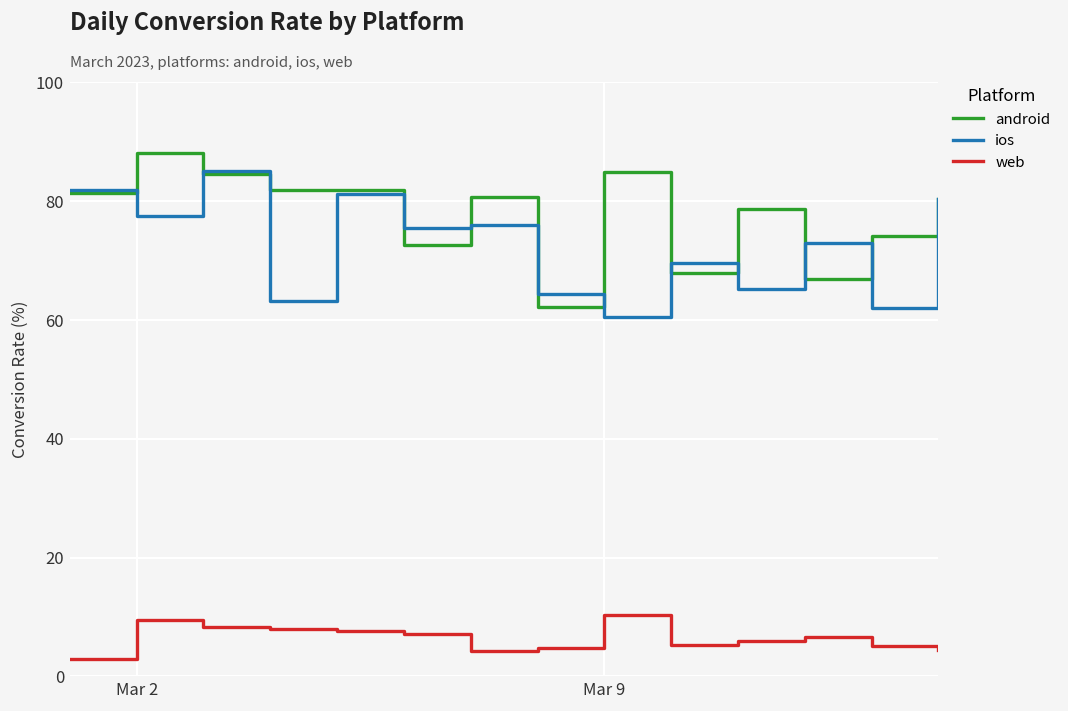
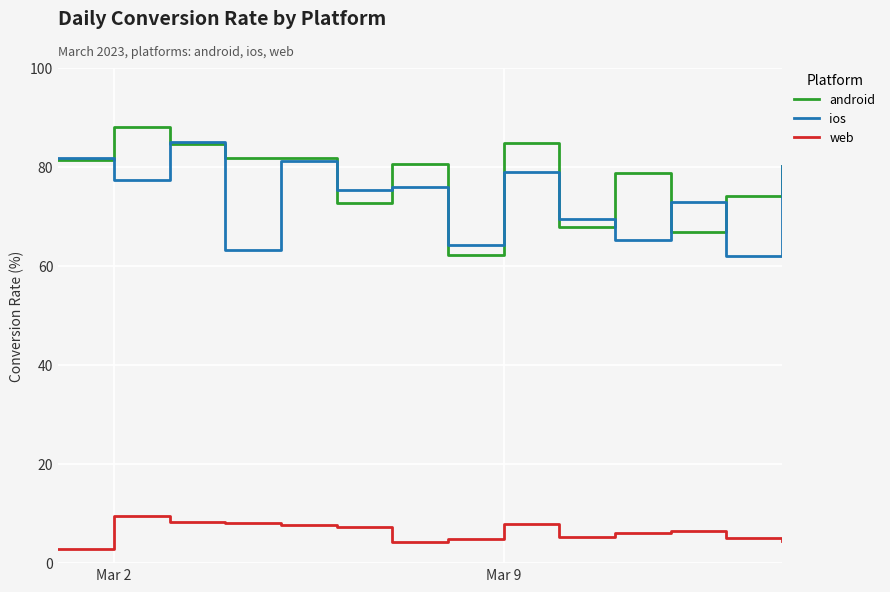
  {
    "android": {
      "Mar 2": 88,
      "Mar 9": 85
    },
    "ios": {
      "Mar 2": 77,
-     "Mar 9": 61
+     "Mar 9": 79
    },
    "web": {
      "Mar 2": 9,
-     "Mar 9": 10
+     "Mar 9": 8
    }
  }
